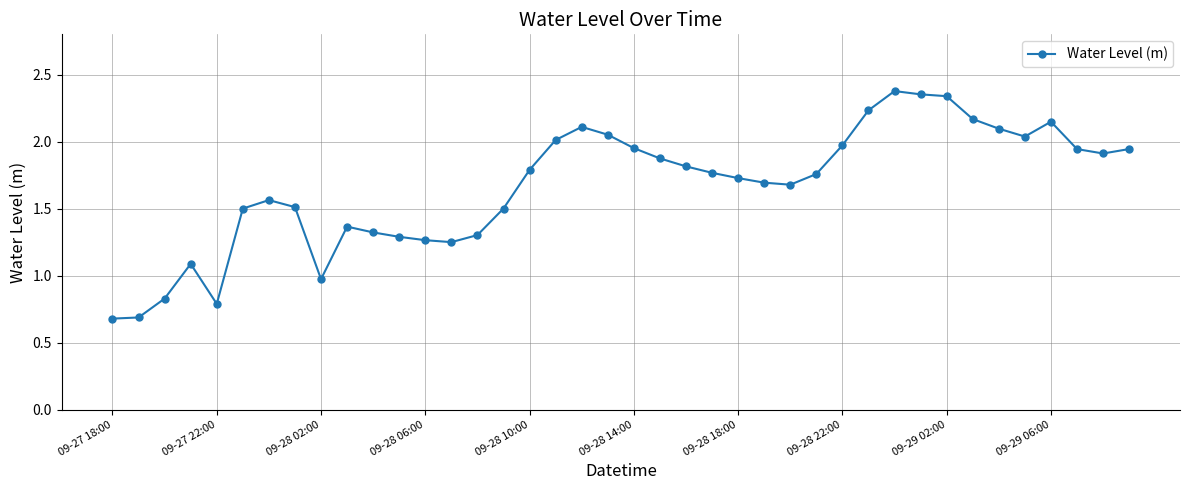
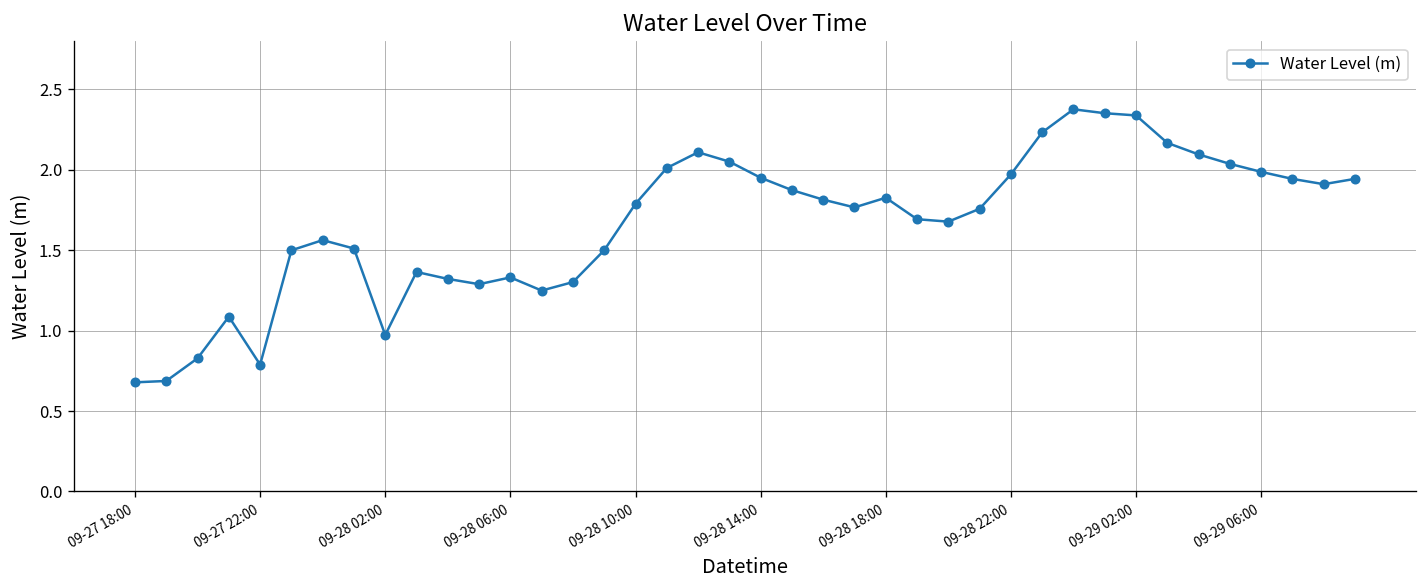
  {
    "09-27 18:00": 0.68,
    "09-27 22:00": 0.79,
    "09-28 02:00": 0.97,
-   "09-28 06:00": 1.26,
+   "09-28 06:00": 1.33,
    "09-28 10:00": 1.79,
    "09-28 14:00": 1.95,
-   "09-28 18:00": 1.73,
+   "09-28 18:00": 1.83,
    "09-28 22:00": 1.97,
    "09-29 02:00": 2.34,
-   "09-29 06:00": 2.15
+   "09-29 06:00": 1.99
  }
